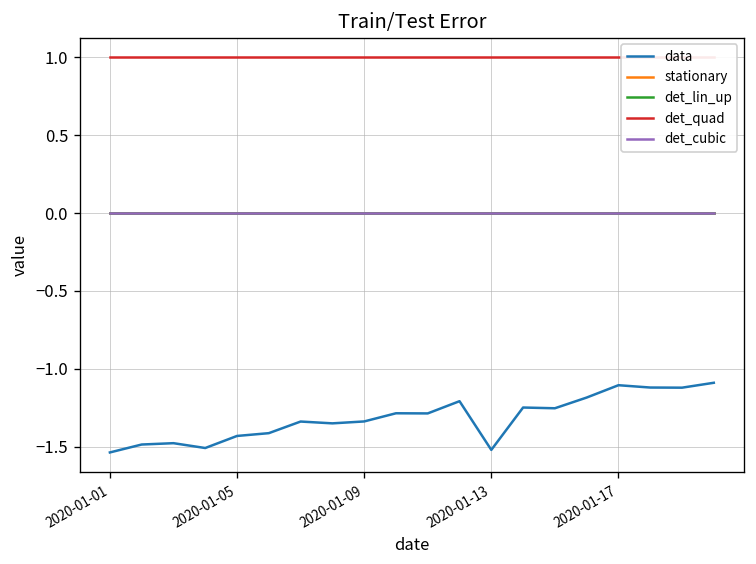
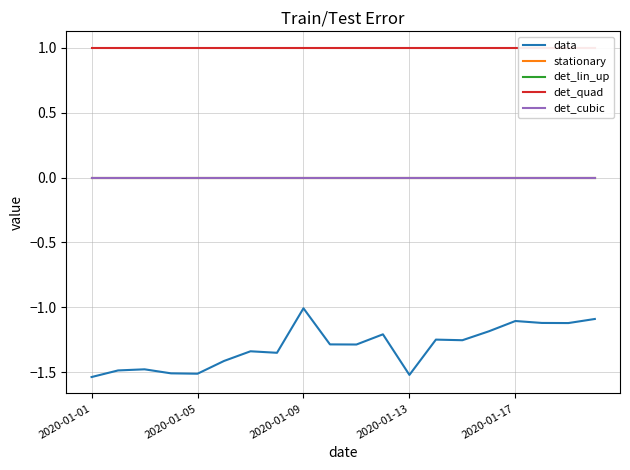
  {
    "data": {
      "2020-01-01": -1.54,
-     "2020-01-05": -1.43,
-     "2020-01-09": -1.34,
+     "2020-01-05": -1.51,
+     "2020-01-09": -1.01,
      "2020-01-13": -1.52,
      "2020-01-17": -1.11
    },
    "det_cubic": {
      "2020-01-01": 0.00,
      "2020-01-05": 0.00,
      "2020-01-09": 0.00,
      "2020-01-13": 0.00,
      "2020-01-17": 0.00
    },
    "det_quad": {
      "2020-01-01": 1.00,
      "2020-01-05": 1.00,
      "2020-01-09": 1.00,
      "2020-01-13": 1.00,
      "2020-01-17": 1.00
    }
  }
